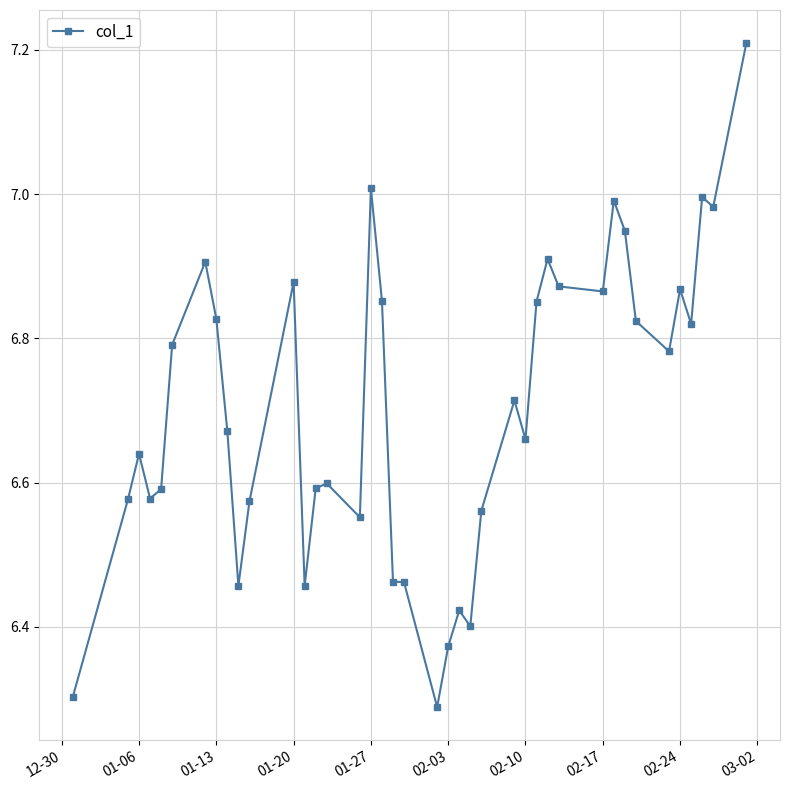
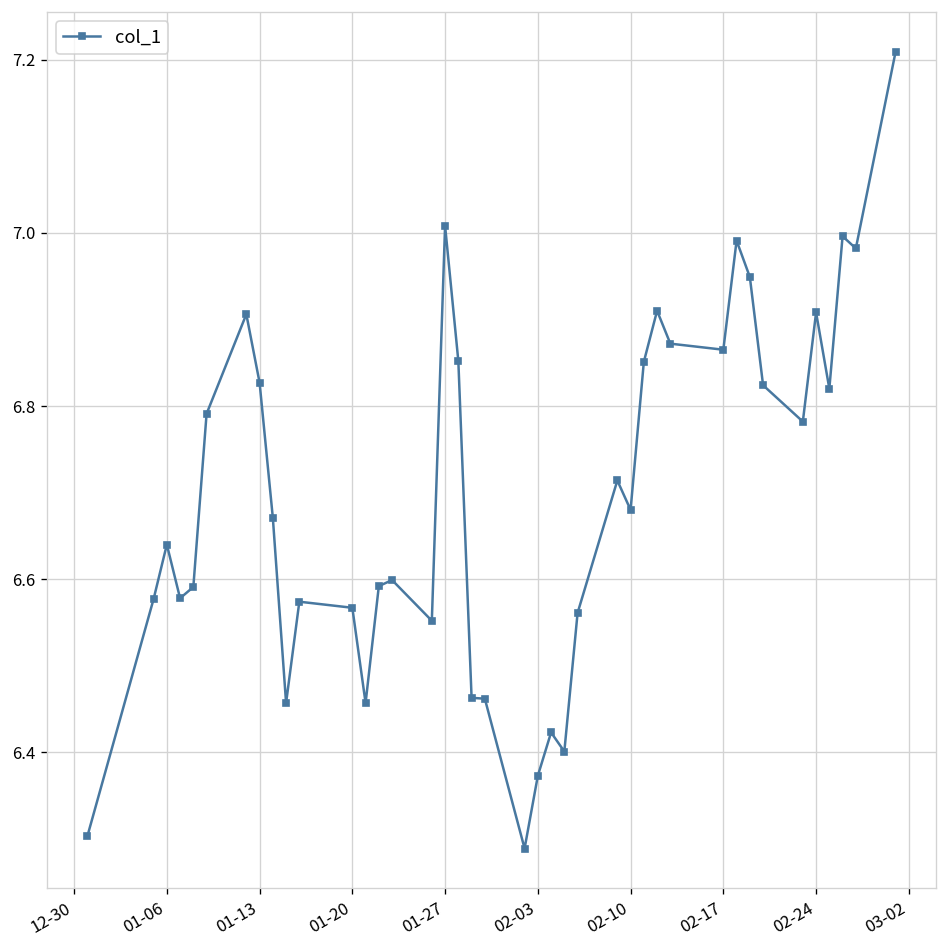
  {
    "01-06": 6.64,
    "01-13": 6.83,
-   "01-20": 6.88,
+   "01-20": 6.57,
    "01-27": 7.01,
    "02-03": 6.37,
-   "02-10": 6.66,
+   "02-10": 6.68,
    "02-17": 6.87,
-   "02-24": 6.87
+   "02-24": 6.91
  }
